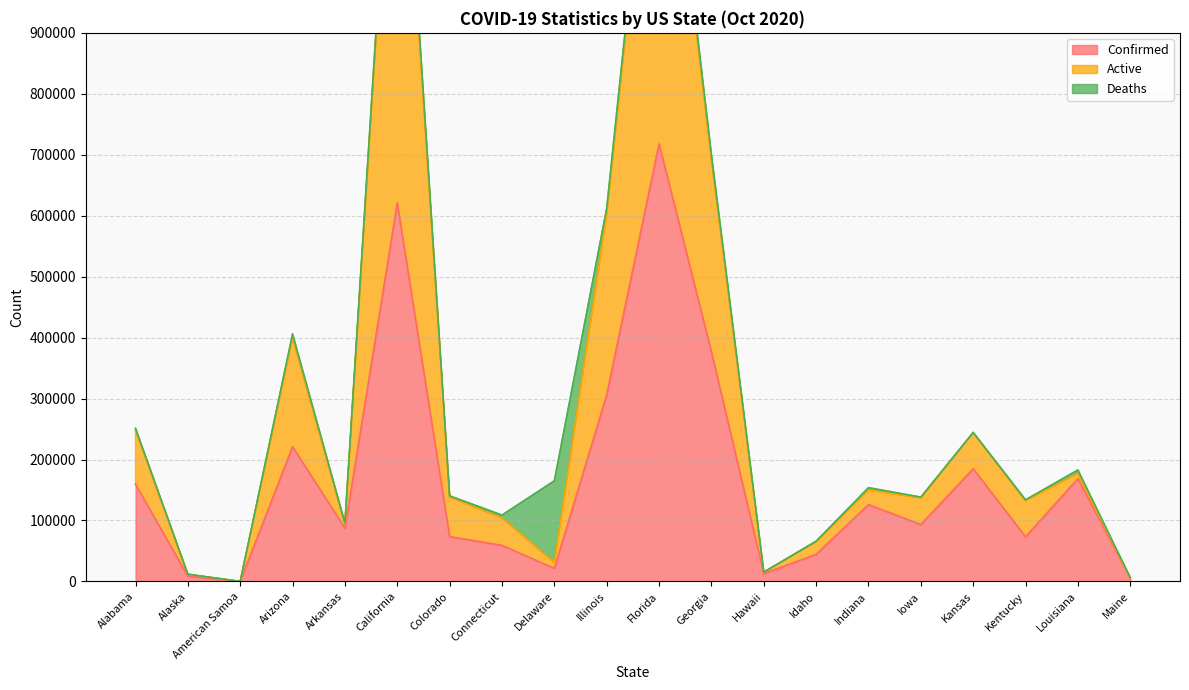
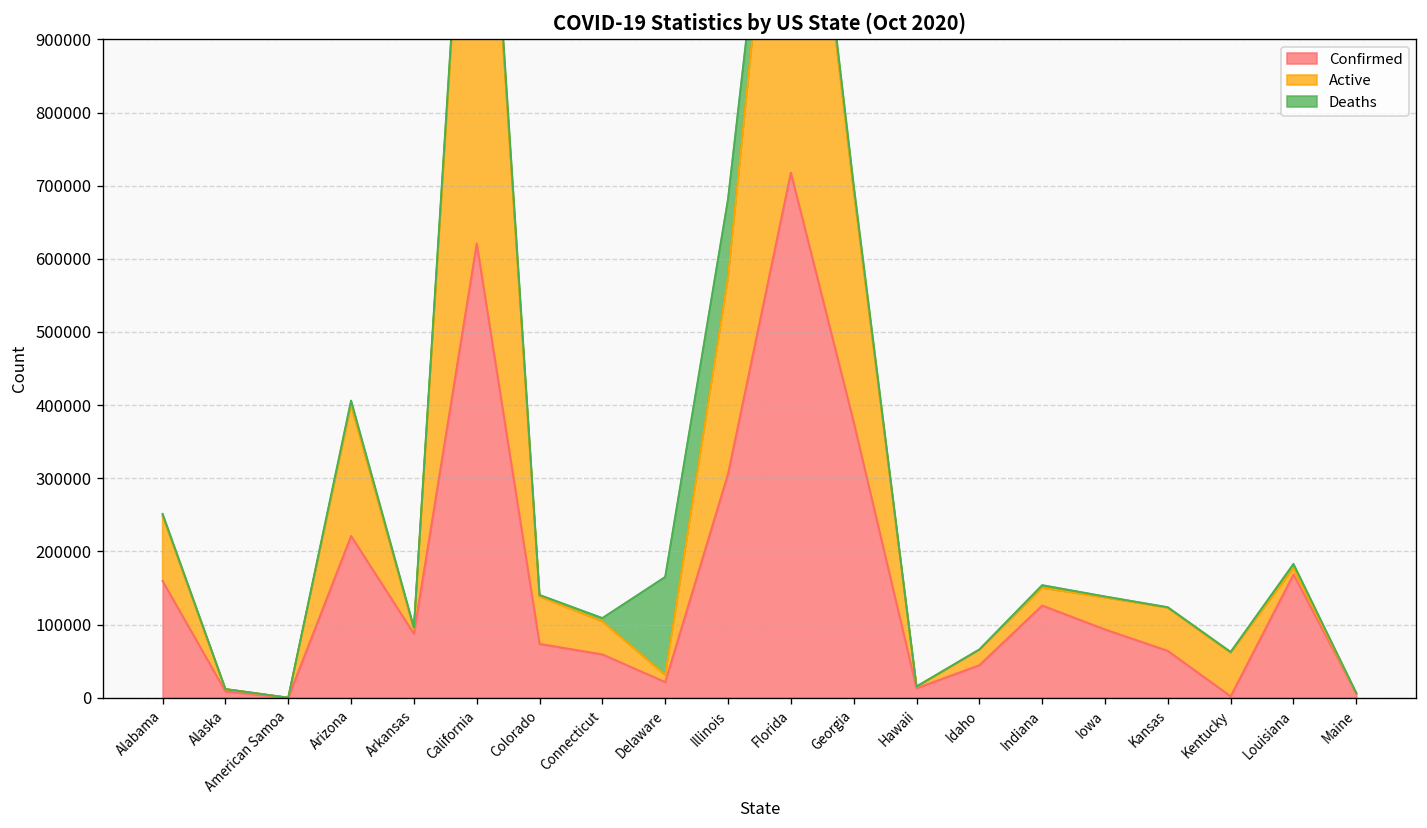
  {
    "Confirmed": {
      "Alabama": 160000,
      "Arizona": 220000,
      "Arkansas": 90000,
      "California": 620000,
      "Colorado": 70000,
      "Connecticut": 60000,
      "Delaware": 20000,
      "Illinois": 310000,
      "Florida": 720000,
      "Georgia": 380000,
      "Idaho": 40000,
      "Indiana": 130000,
      "Iowa": 90000,
-     "Kansas": 180000,
-     "Kentucky": 70000,
+     "Kansas": 60000,
+     "Kentucky": 0,
      "Louisiana": 170000
    },
    "Active": {
      "Arizona": 180000,
      "Connecticut": 50000,
      "Delaware": 10000,
-     "Illinois": 300000,
+     "Illinois": 270000,
      "Georgia": 320000,
      "Louisiana": 10000
    },
    "Deaths": {
      "Arizona": 10000,
      "Connecticut": 0,
      "Delaware": 130000,
-     "Illinois": 10000,
+     "Illinois": 110000,
      "Georgia": 10000,
      "Louisiana": 10000
    }
  }
